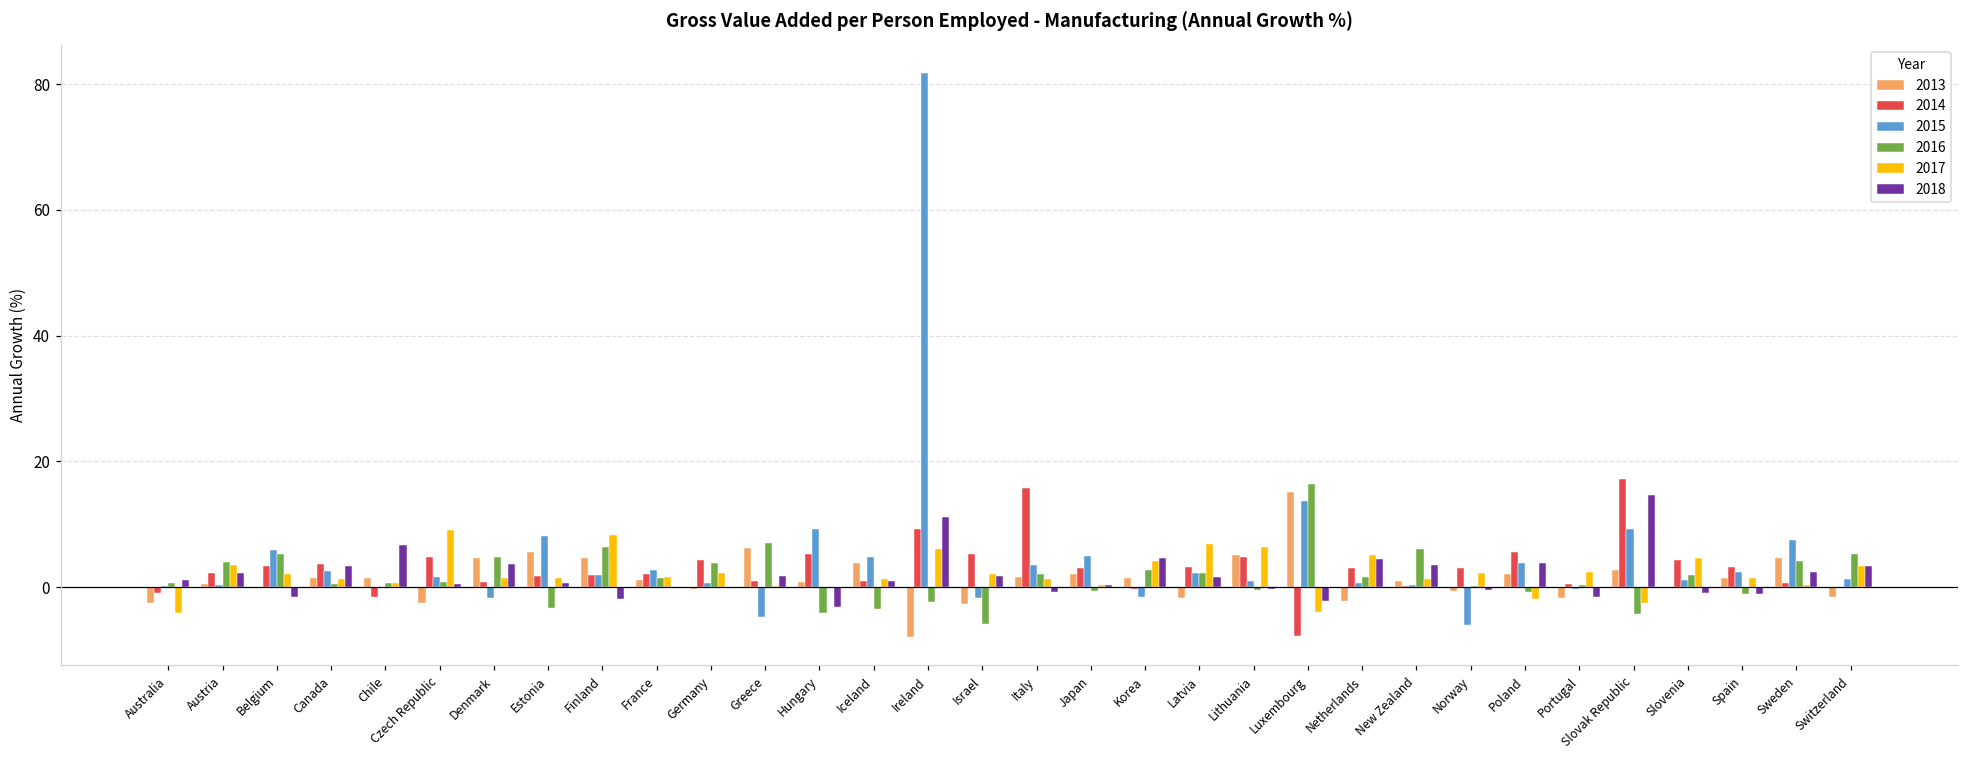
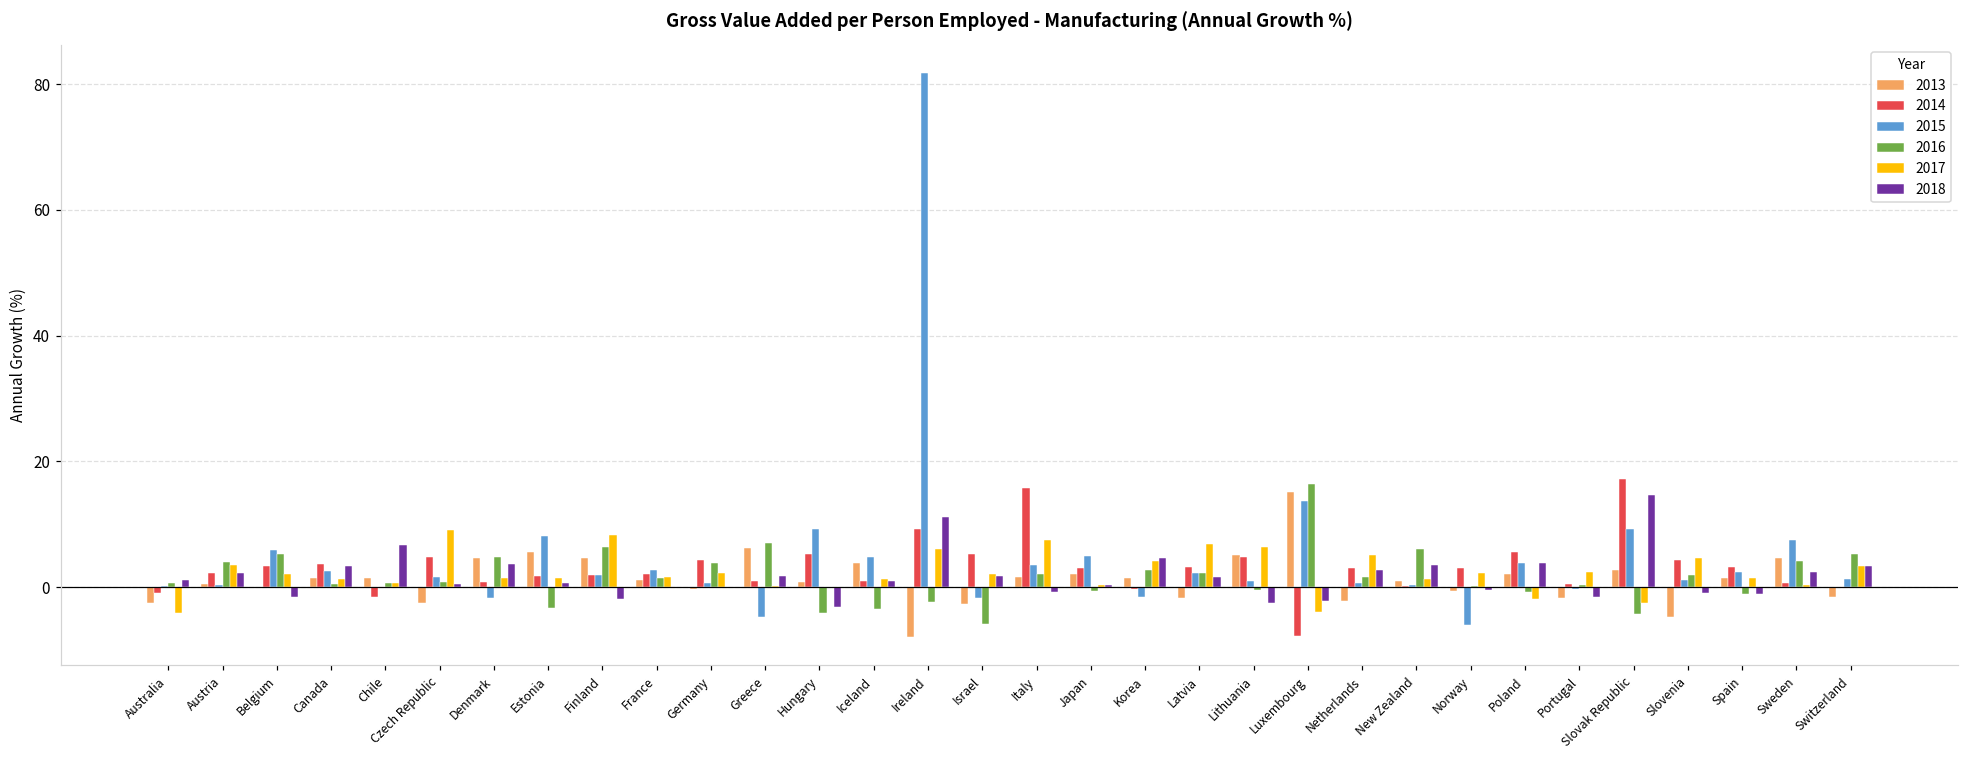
  {
    "2013": {
      "Australia": -3,
      "Austria": 1,
      "Canada": 1,
      "Chile": 1,
      "Czech Republic": -3,
      "Denmark": 5,
      "Estonia": 6,
      "Finland": 5,
      "France": 1,
      "Greece": 6,
      "Hungary": 1,
      "Iceland": 4,
      "Ireland": -8,
      "Israel": -3,
      "Italy": 2,
      "Japan": 2,
      "Korea": 1,
      "Latvia": -2,
      "Lithuania": 5,
      "Luxembourg": 15,
      "Netherlands": -2,
      "New Zealand": 1,
      "Norway": -1,
      "Poland": 2,
      "Portugal": -2,
      "Slovak Republic": 3,
-     "Slovenia": 0,
+     "Slovenia": -5,
      "Spain": 1,
      "Sweden": 5,
      "Switzerland": -2
    },
    "2014": {
      "Australia": -1,
      "Austria": 2,
      "Belgium": 3,
      "Canada": 4,
      "Chile": -2,
      "Czech Republic": 5,
      "Denmark": 1,
      "Estonia": 2,
      "Finland": 2,
      "France": 2,
      "Germany": 4,
      "Greece": 1,
      "Hungary": 5,
      "Iceland": 1,
      "Ireland": 9,
      "Israel": 5,
      "Italy": 16,
      "Japan": 3,
      "Latvia": 3,
      "Lithuania": 5,
      "Luxembourg": -8,
      "Netherlands": 3,
      "Norway": 3,
      "Poland": 6,
      "Portugal": 0,
      "Slovak Republic": 17,
      "Slovenia": 4,
      "Spain": 3,
      "Sweden": 1
    },
    "2015": {
      "Belgium": 6,
      "Canada": 2,
      "Czech Republic": 2,
      "Denmark": -2,
      "Estonia": 8,
      "Finland": 2,
      "France": 3,
      "Germany": 1,
      "Greece": -5,
      "Hungary": 9,
      "Iceland": 5,
      "Ireland": 82,
      "Israel": -2,
      "Italy": 3,
      "Japan": 5,
      "Korea": -2,
      "Latvia": 2,
      "Lithuania": 1,
      "Luxembourg": 14,
      "Netherlands": 1,
      "Norway": -6,
      "Poland": 4,
      "Slovak Republic": 9,
      "Slovenia": 1,
      "Spain": 2,
      "Sweden": 7,
      "Switzerland": 1
    },
    "2016": {
      "Australia": 1,
      "Austria": 4,
      "Belgium": 5,
      "Canada": 0,
      "Chile": 1,
      "Czech Republic": 1,
      "Denmark": 5,
      "Estonia": -3,
      "Finland": 6,
      "France": 1,
      "Germany": 4,
      "Greece": 7,
      "Hungary": -4,
      "Iceland": -4,
      "Ireland": -2,
      "Israel": -6,
      "Italy": 2,
      "Japan": -1,
      "Korea": 3,
      "Latvia": 2,
      "Lithuania": 0,
      "Luxembourg": 16,
      "Netherlands": 2,
      "New Zealand": 6,
      "Poland": -1,
      "Slovak Republic": -4,
      "Slovenia": 2,
      "Spain": -1,
      "Sweden": 4,
      "Switzerland": 5
    },
    "2017": {
      "Australia": -4,
      "Austria": 3,
      "Belgium": 2,
      "Canada": 1,
      "Chile": 1,
      "Czech Republic": 9,
      "Denmark": 1,
      "Estonia": 1,
      "Finland": 8,
      "France": 2,
      "Germany": 2,
      "Iceland": 1,
      "Ireland": 6,
      "Israel": 2,
-     "Italy": 1,
+     "Italy": 8,
      "Korea": 4,
      "Latvia": 7,
      "Lithuania": 6,
      "Luxembourg": -4,
      "Netherlands": 5,
      "New Zealand": 1,
      "Norway": 2,
      "Poland": -2,
      "Portugal": 2,
      "Slovak Republic": -2,
      "Slovenia": 5,
      "Spain": 1,
      "Switzerland": 3
    },
    "2018": {
      "Australia": 1,
      "Austria": 2,
      "Belgium": -2,
      "Canada": 3,
      "Chile": 7,
      "Czech Republic": 0,
      "Denmark": 4,
      "Estonia": 1,
      "Finland": -2,
      "Greece": 2,
      "Hungary": -3,
      "Iceland": 1,
      "Ireland": 11,
      "Israel": 2,
      "Italy": -1,
      "Korea": 5,
      "Latvia": 2,
-     "Lithuania": 0,
+     "Lithuania": -3,
      "Luxembourg": -2,
-     "Netherlands": 5,
+     "Netherlands": 3,
      "New Zealand": 4,
      "Norway": 0,
      "Poland": 4,
      "Portugal": -2,
      "Slovak Republic": 15,
      "Slovenia": -1,
      "Spain": -1,
      "Sweden": 2,
      "Switzerland": 3
    }
  }
